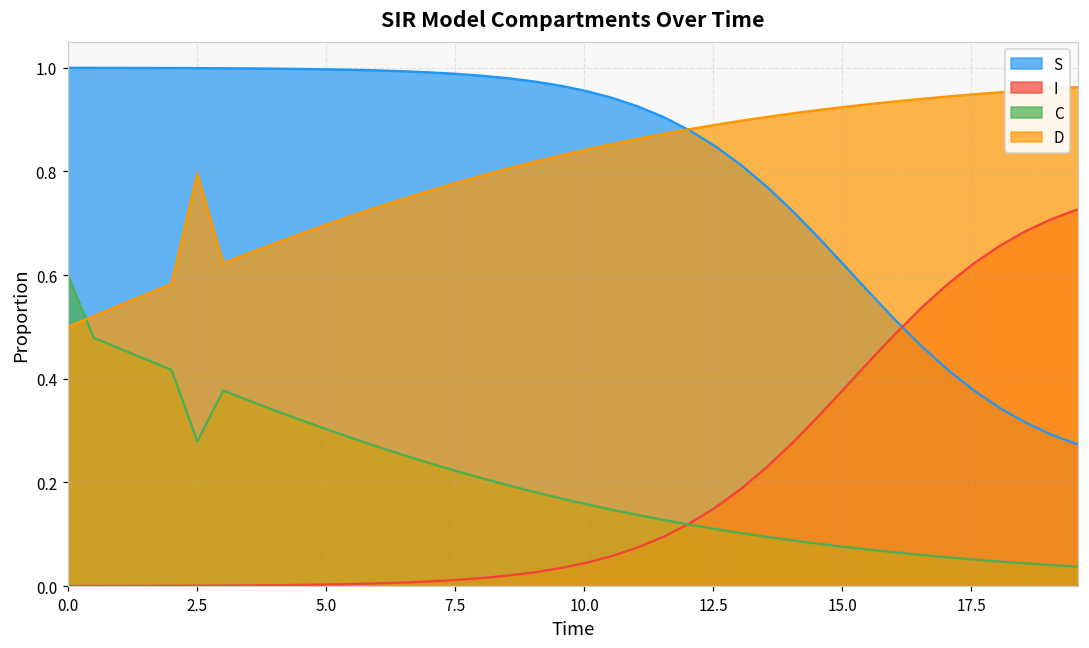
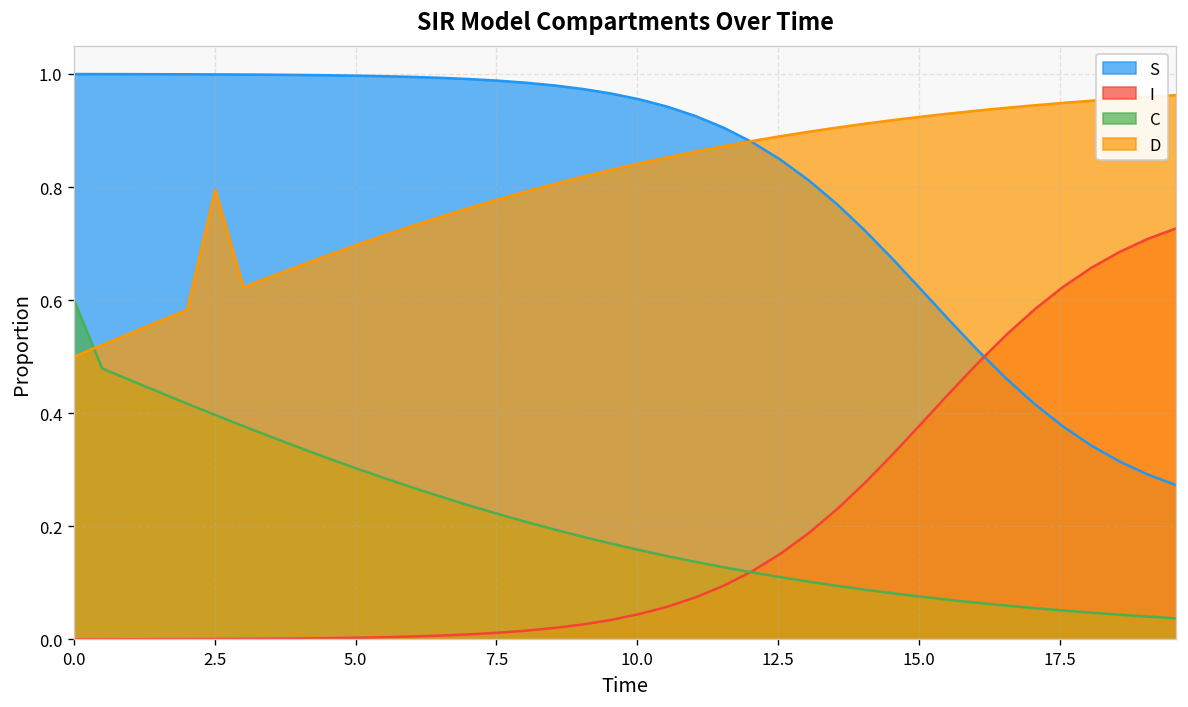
  {
    "S": {
      "0.0": 1.00,
      "2.5": 1.00
    },
    "I": {
      "0.0": 0.00,
      "2.5": 0.00
    },
    "C": {
      "0.0": 0.60,
-     "2.5": 0.28
+     "2.5": 0.40
    },
    "D": {
      "0.0": 0.50,
      "2.5": 0.80
    }
  }
